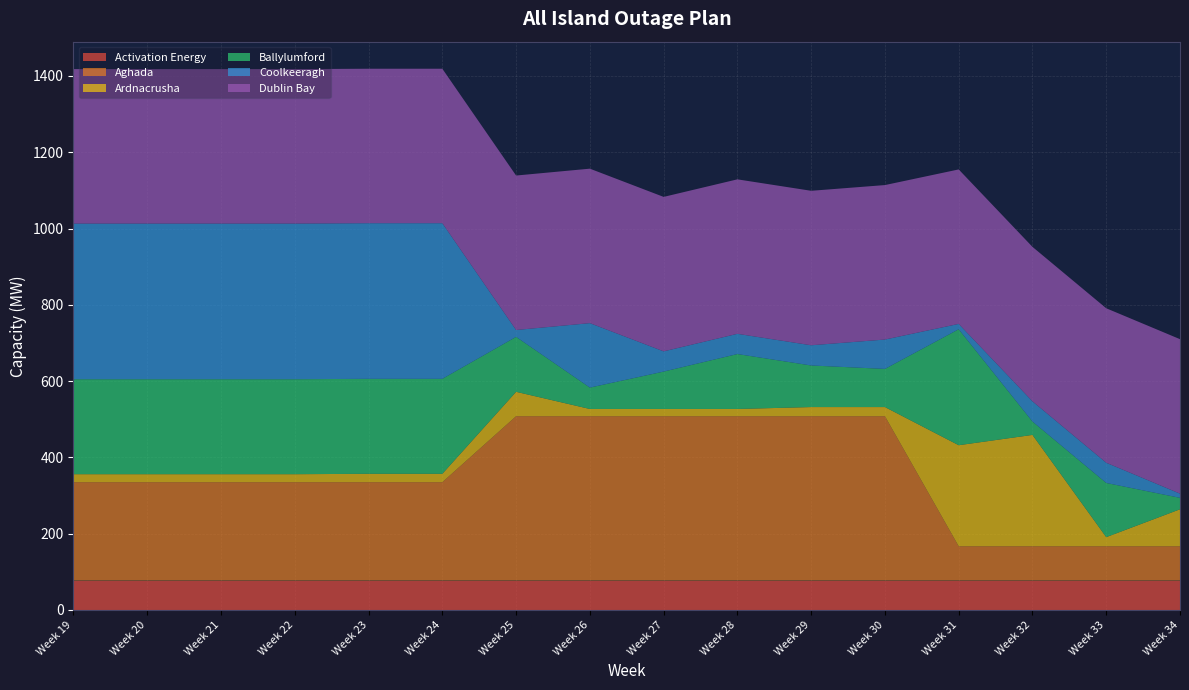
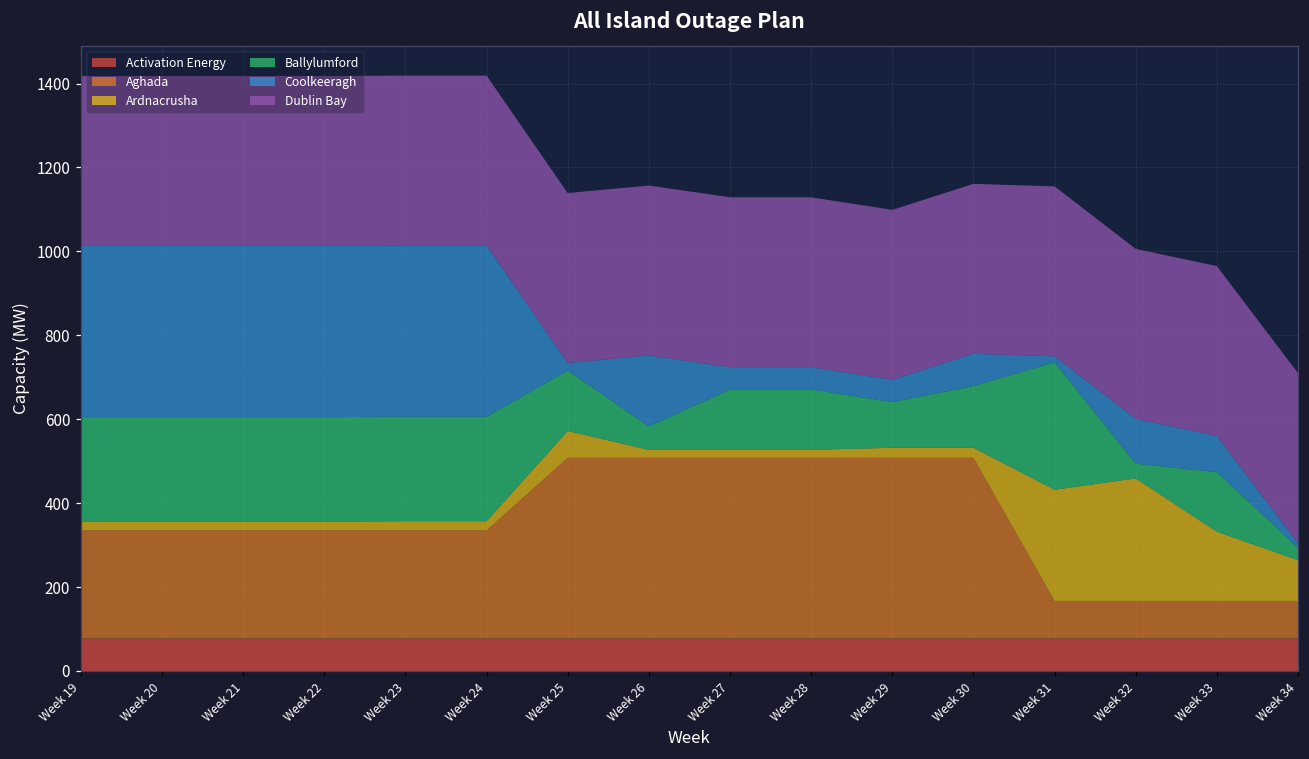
  {
    "Ardnacrusha": {
      "Week 19": 20,
      "Week 20": 20,
      "Week 21": 20,
      "Week 22": 20,
      "Week 23": 20,
      "Week 24": 20,
      "Week 25": 60,
      "Week 26": 20,
      "Week 27": 20,
      "Week 28": 20,
      "Week 29": 20,
      "Week 30": 20,
      "Week 31": 270,
      "Week 32": 290,
-     "Week 33": 20,
+     "Week 33": 170,
      "Week 34": 100
    },
    "Ballylumford": {
      "Week 19": 250,
      "Week 20": 250,
      "Week 21": 250,
      "Week 22": 250,
      "Week 23": 250,
      "Week 24": 250,
      "Week 25": 140,
      "Week 26": 60,
-     "Week 27": 100,
+     "Week 27": 140,
      "Week 28": 140,
      "Week 29": 110,
-     "Week 30": 100,
+     "Week 30": 150,
      "Week 31": 300,
      "Week 32": 40,
      "Week 33": 140,
      "Week 34": 30
    },
    "Coolkeeragh": {
      "Week 19": 410,
      "Week 20": 410,
      "Week 21": 410,
      "Week 22": 410,
      "Week 23": 410,
      "Week 24": 410,
      "Week 25": 20,
      "Week 26": 170,
      "Week 27": 50,
      "Week 28": 50,
      "Week 29": 50,
      "Week 30": 80,
      "Week 31": 10,
-     "Week 32": 50,
-     "Week 33": 50,
+     "Week 32": 110,
+     "Week 33": 90,
      "Week 34": 10
    },
    "Dublin Bay": {
      "Week 19": 410,
      "Week 23": 410,
      "Week 24": 410,
      "Week 25": 410,
      "Week 26": 410,
      "Week 27": 410,
      "Week 28": 410,
      "Week 29": 410,
      "Week 30": 410,
      "Week 31": 410,
      "Week 32": 410,
      "Week 33": 410,
      "Week 34": 410
    }
  }
